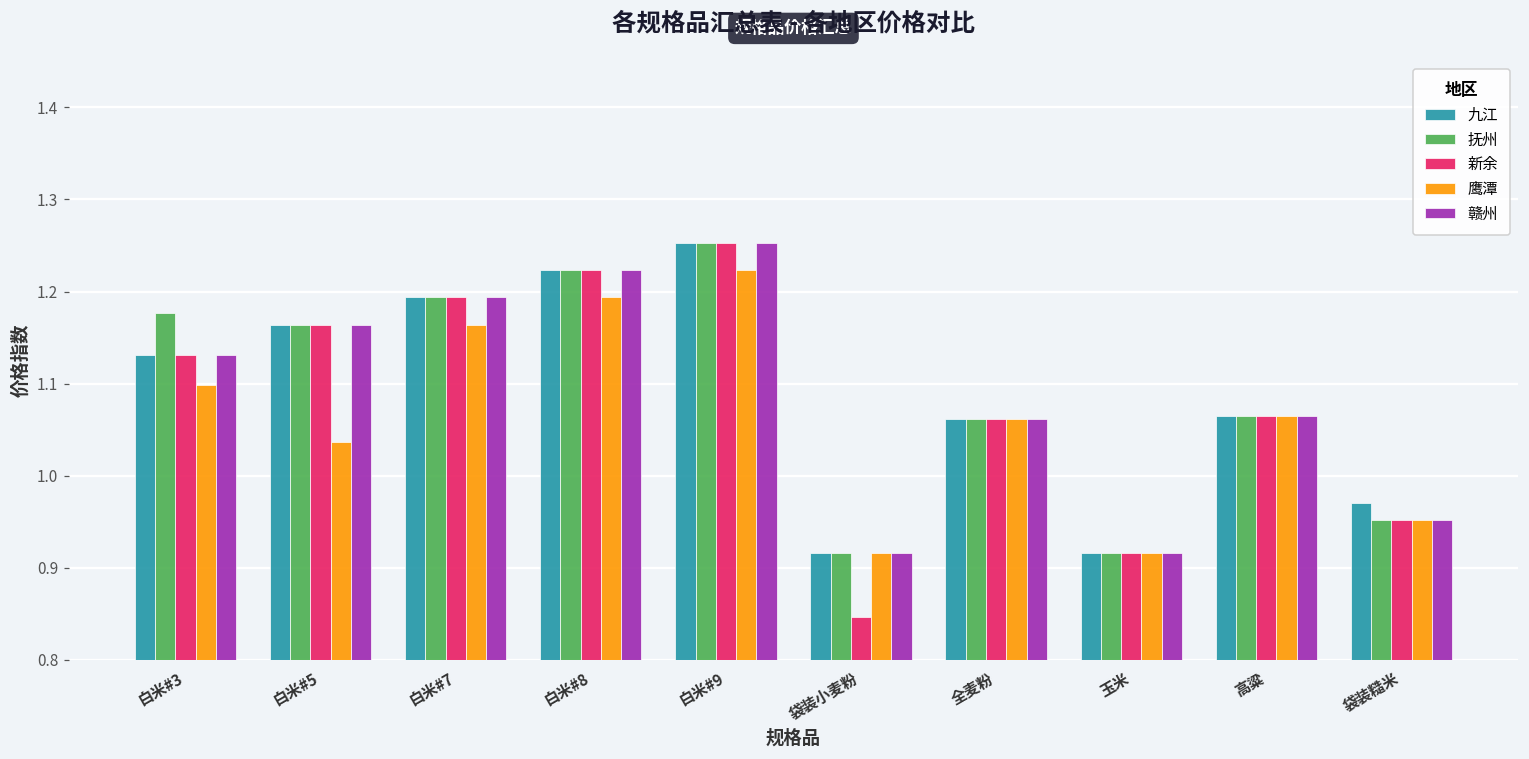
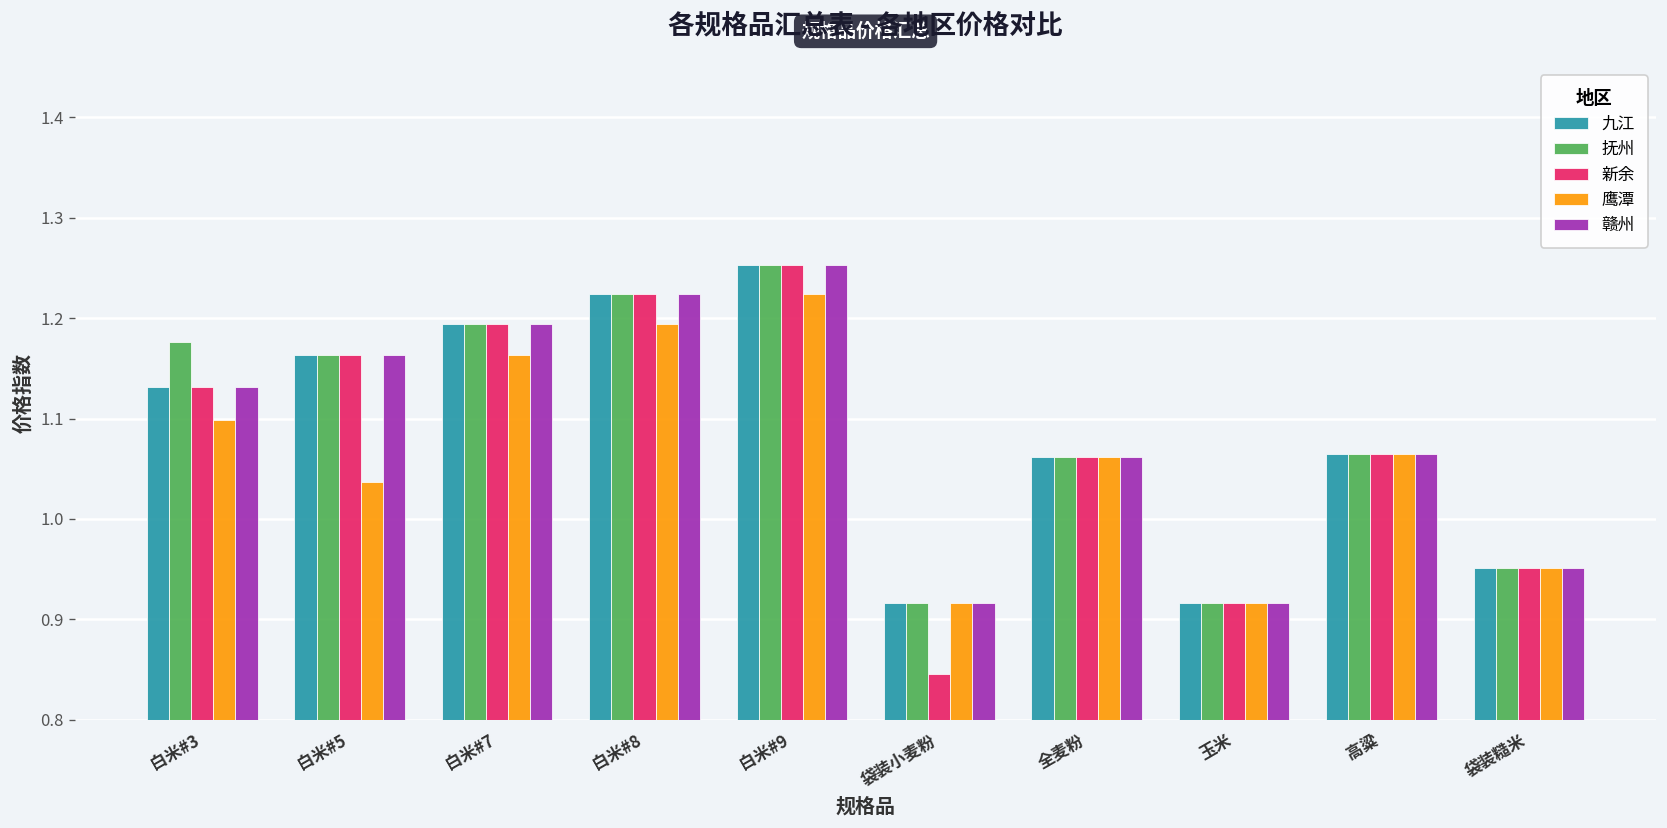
  {
    "九江": {
      "白米#3": 1.13,
      "白米#5": 1.16,
      "白米#7": 1.19,
      "白米#8": 1.22,
      "白米#9": 1.25,
      "袋装小麦粉": 0.92,
      "全麦粉": 1.06,
      "玉米": 0.92,
      "高粱": 1.06,
-     "袋装糙米": 0.97
+     "袋装糙米": 0.95
    },
    "抚州": {
      "白米#3": 1.18,
      "白米#5": 1.16,
      "白米#7": 1.19,
      "白米#8": 1.22,
      "白米#9": 1.25,
      "袋装小麦粉": 0.92,
      "全麦粉": 1.06,
      "玉米": 0.92,
      "高粱": 1.06,
      "袋装糙米": 0.95
    },
    "新余": {
      "白米#3": 1.13,
      "白米#5": 1.16,
      "白米#7": 1.19,
      "白米#8": 1.22,
      "白米#9": 1.25,
      "袋装小麦粉": 0.85,
      "全麦粉": 1.06,
      "玉米": 0.92,
      "高粱": 1.06,
      "袋装糙米": 0.95
    },
    "鹰潭": {
      "白米#3": 1.10,
      "白米#5": 1.04,
      "白米#7": 1.16,
      "白米#8": 1.19,
      "白米#9": 1.22,
      "袋装小麦粉": 0.92,
      "全麦粉": 1.06,
      "玉米": 0.92,
      "高粱": 1.06,
      "袋装糙米": 0.95
    },
    "赣州": {
      "白米#3": 1.13,
      "白米#5": 1.16,
      "白米#7": 1.19,
      "白米#8": 1.22,
      "白米#9": 1.25,
      "袋装小麦粉": 0.92,
      "全麦粉": 1.06,
      "玉米": 0.92,
      "高粱": 1.06,
      "袋装糙米": 0.95
    }
  }
